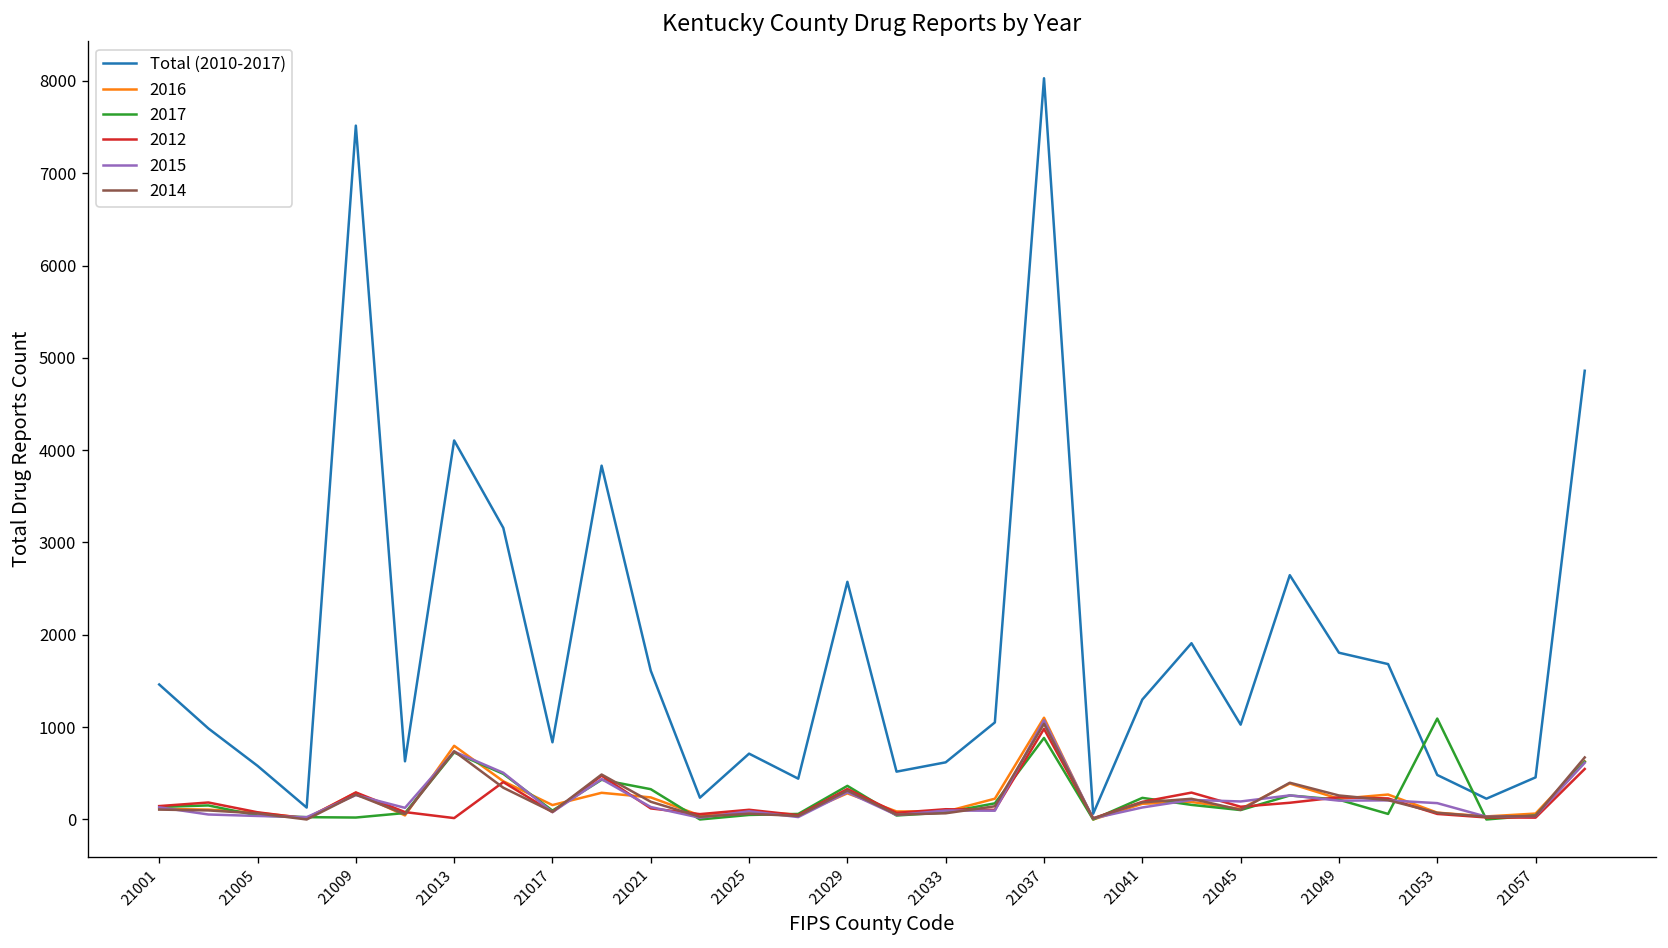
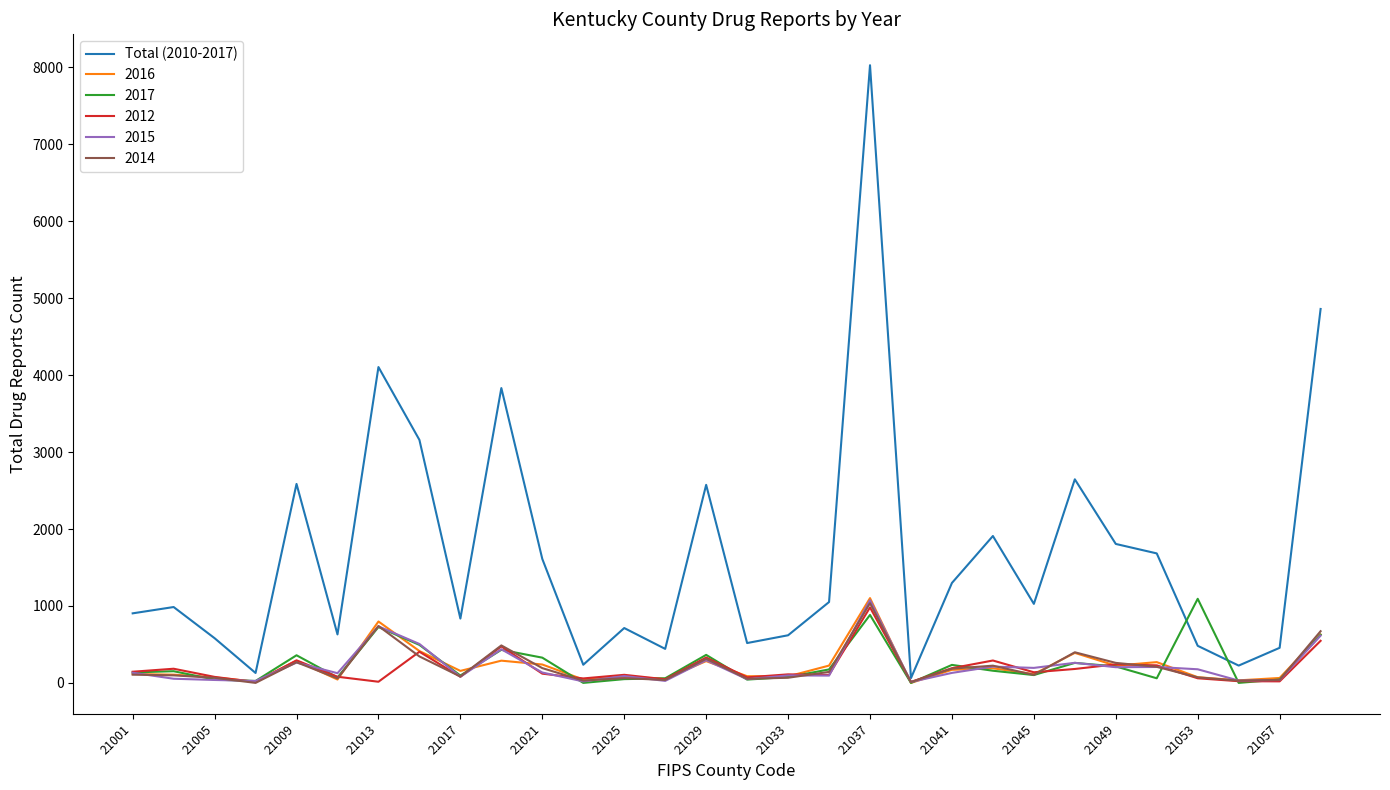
  {
    "Total (2010-2017)": {
-     "21001": 1500,
+     "21001": 900,
      "21005": 600,
-     "21009": 7500,
+     "21009": 2600,
      "21013": 4100,
      "21017": 800,
      "21021": 1600,
      "21025": 700,
      "21029": 2600,
      "21033": 600,
      "21037": 8000,
      "21041": 1300,
      "21045": 1000,
      "21049": 1800,
      "21053": 500,
      "21057": 500
    },
    "2016": {
      "21013": 800,
      "21017": 200,
      "21021": 200
    },
    "2017": {
-     "21009": 0,
+     "21009": 400,
      "21021": 300,
      "21029": 400,
      "21037": 900,
      "21041": 200,
      "21053": 1100
    },
    "2012": {
      "21013": 0,
      "21037": 1000
    },
    "2015": {
      "21041": 100,
      "21045": 200,
      "21053": 200
    },
    "2014": {
      "21021": 200,
      "21037": 1000
    }
  }
